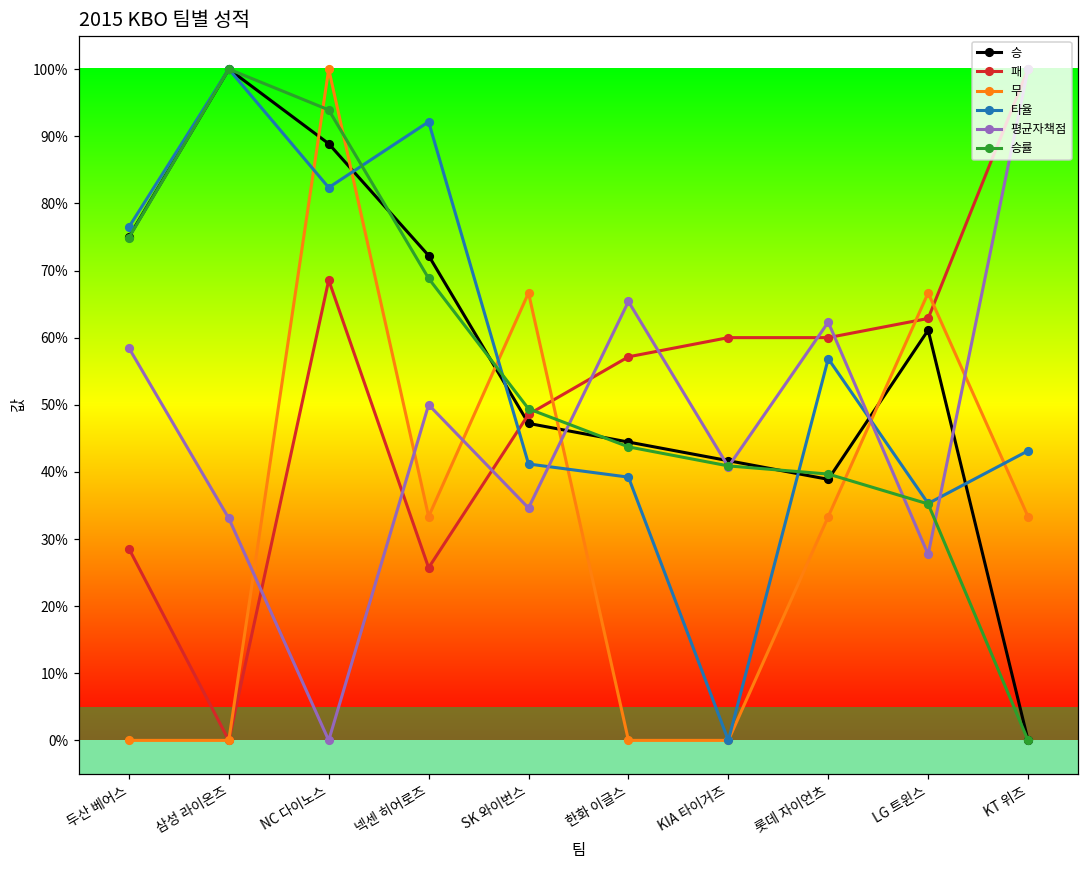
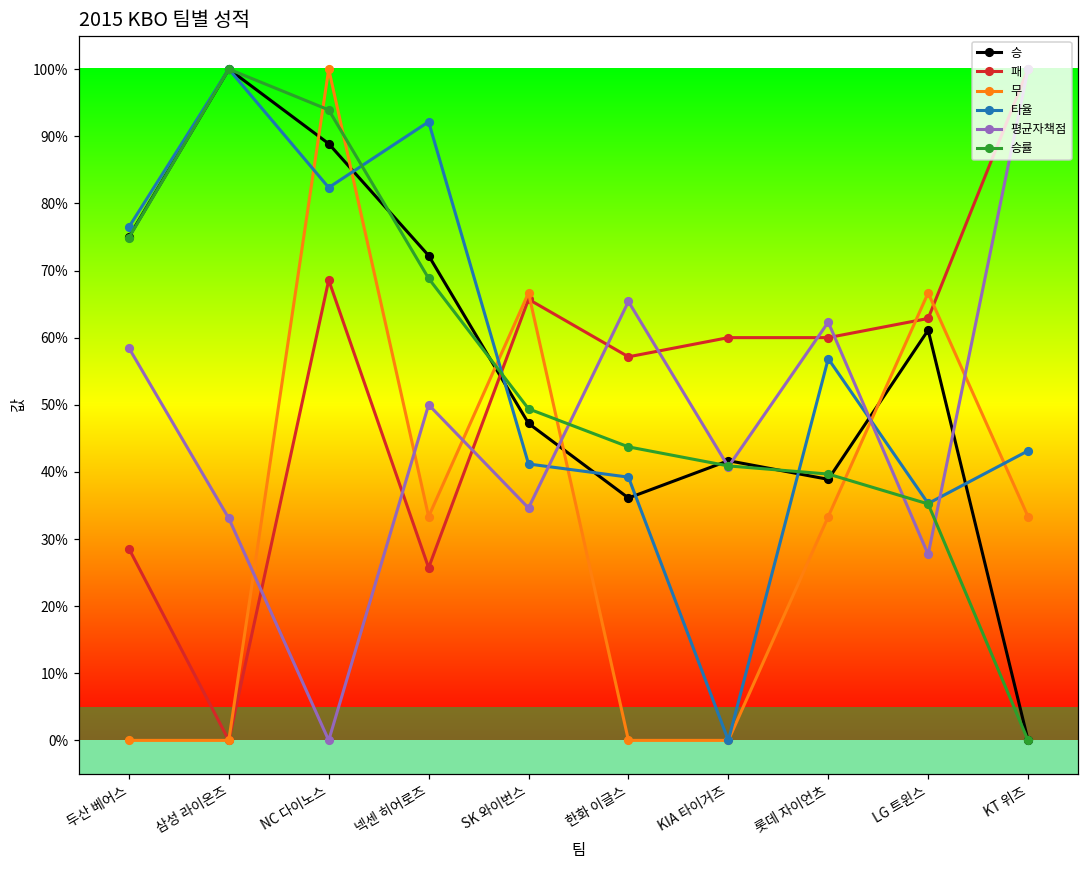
  {
    "승": {
      "NC 다이노스": "89%",
      "넥센 히어로즈": "72%",
      "SK 와이번스": "47%",
-     "한화 이글스": "44%",
+     "한화 이글스": "36%",
      "KIA 타이거즈": "42%",
      "롯데 자이언츠": "39%",
      "LG 트윈스": "61%"
    },
    "패": {
      "두산 베어스": "29%",
      "NC 다이노스": "69%",
      "넥센 히어로즈": "26%",
-     "SK 와이번스": "49%",
+     "SK 와이번스": "66%",
      "한화 이글스": "57%",
      "KIA 타이거즈": "60%",
      "롯데 자이언츠": "60%",
      "LG 트윈스": "63%"
    },
    "무": {
      "NC 다이노스": "100%",
      "넥센 히어로즈": "33%",
      "SK 와이번스": "67%",
      "롯데 자이언츠": "33%",
      "LG 트윈스": "67%",
      "KT 위즈": "33%"
    },
    "타율": {
      "두산 베어스": "76%",
      "NC 다이노스": "82%",
      "넥센 히어로즈": "92%",
      "SK 와이번스": "41%",
      "한화 이글스": "39%",
      "롯데 자이언츠": "57%",
      "KT 위즈": "43%"
    },
    "평균자책점": {
      "두산 베어스": "58%",
      "삼성 라이온즈": "33%",
      "넥센 히어로즈": "50%",
      "SK 와이번스": "35%",
      "한화 이글스": "65%",
      "롯데 자이언츠": "62%",
      "LG 트윈스": "28%"
    },
    "승률": {
      "NC 다이노스": "94%",
      "넥센 히어로즈": "69%",
      "SK 와이번스": "49%",
      "한화 이글스": "44%",
      "롯데 자이언츠": "40%"
    }
  }
